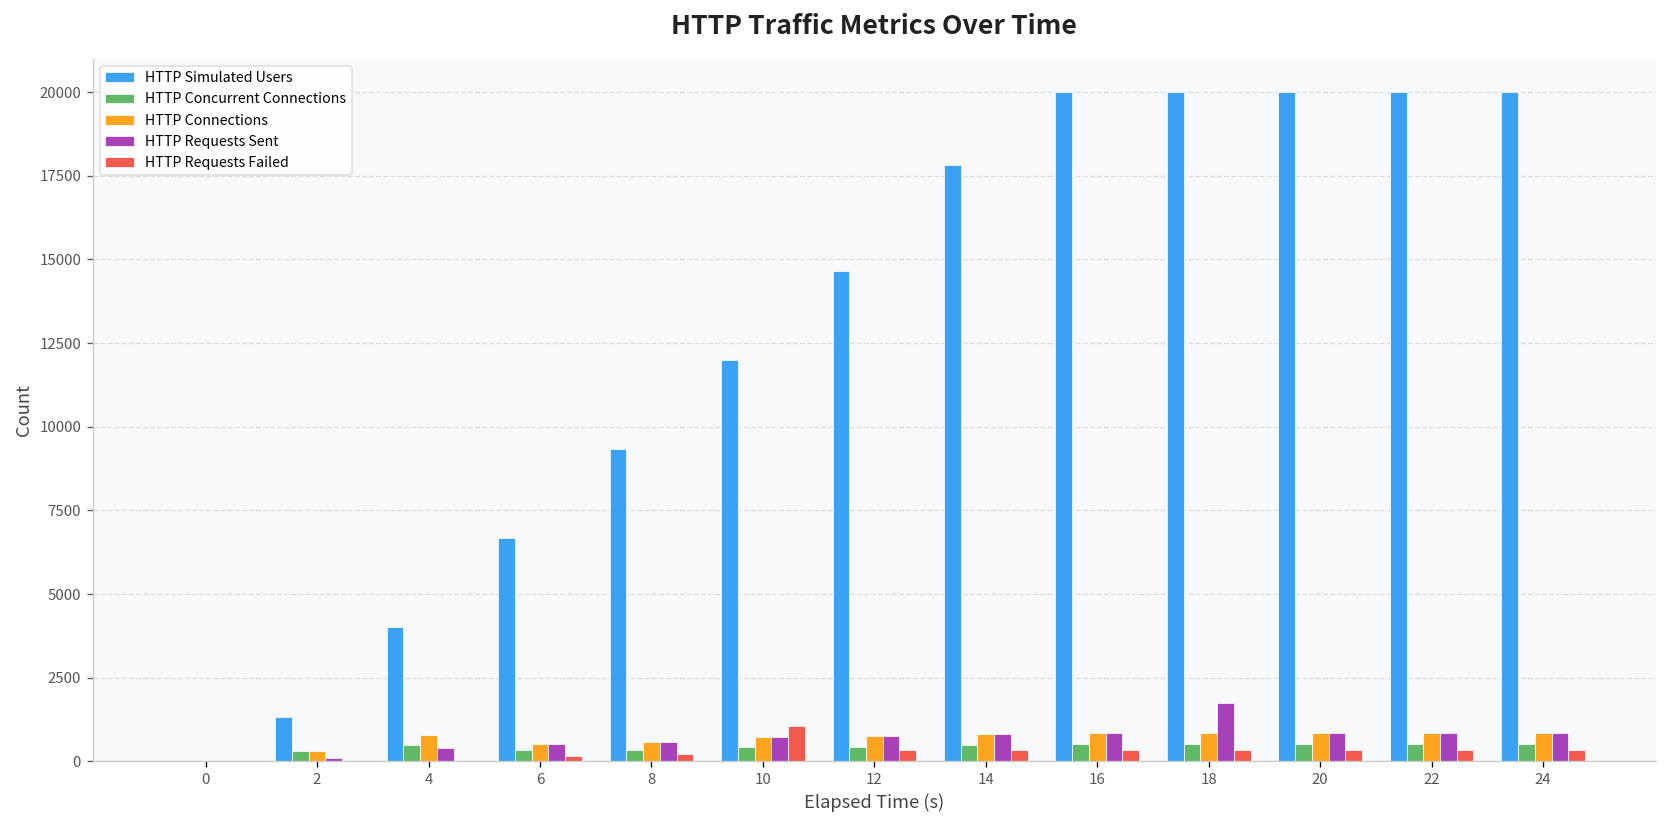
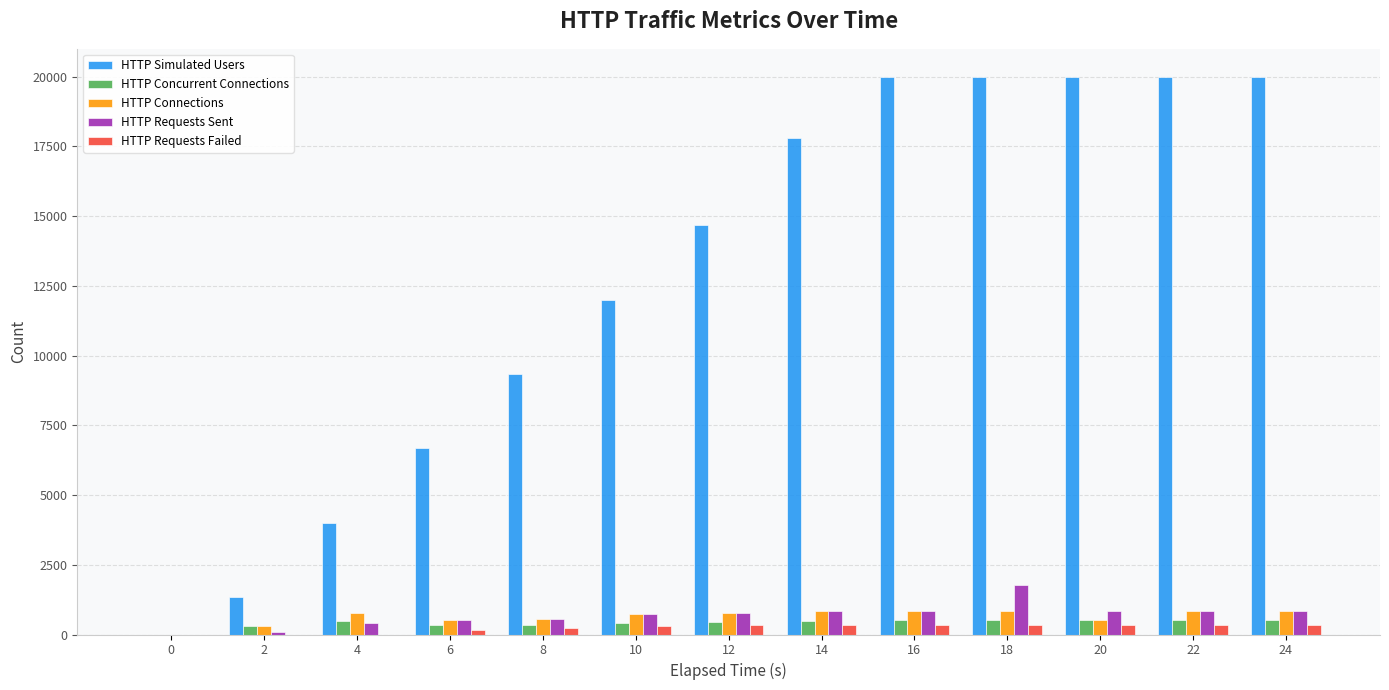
  {
    "HTTP Simulated Users": {
      "0": 0,
      "2": 1300,
      "4": 4000,
      "6": 6700,
      "8": 9300,
      "10": 12000,
      "12": 14700,
      "14": 17800,
      "16": 20000,
      "18": 20000,
      "20": 20000,
      "22": 20000,
      "24": 20000
    },
    "HTTP Concurrent Connections": {
      "0": 0,
      "2": 300,
      "4": 500,
      "6": 300,
      "8": 300,
      "10": 400,
      "12": 400,
      "14": 500,
      "16": 500,
      "18": 500,
      "20": 500,
      "22": 500,
      "24": 500
    },
    "HTTP Connections": {
      "0": 0,
      "2": 300,
      "4": 800,
      "6": 500,
      "8": 600,
      "10": 700,
      "12": 800,
      "14": 800,
      "16": 800,
      "18": 800,
-     "20": 800,
+     "20": 500,
      "22": 800,
      "24": 800
    },
    "HTTP Requests Sent": {
      "0": 0,
      "4": 400,
      "6": 500,
      "8": 600,
      "10": 700,
      "12": 800,
      "14": 800,
      "16": 800,
      "18": 1800,
      "20": 800,
      "22": 800,
      "24": 800
    },
    "HTTP Requests Failed": {
      "0": 0,
      "2": 0,
      "4": 0,
      "6": 200,
      "8": 200,
-     "10": 1000,
+     "10": 300,
      "12": 300,
      "14": 300,
      "16": 300,
      "18": 300,
      "20": 300,
      "22": 300,
      "24": 300
    }
  }
